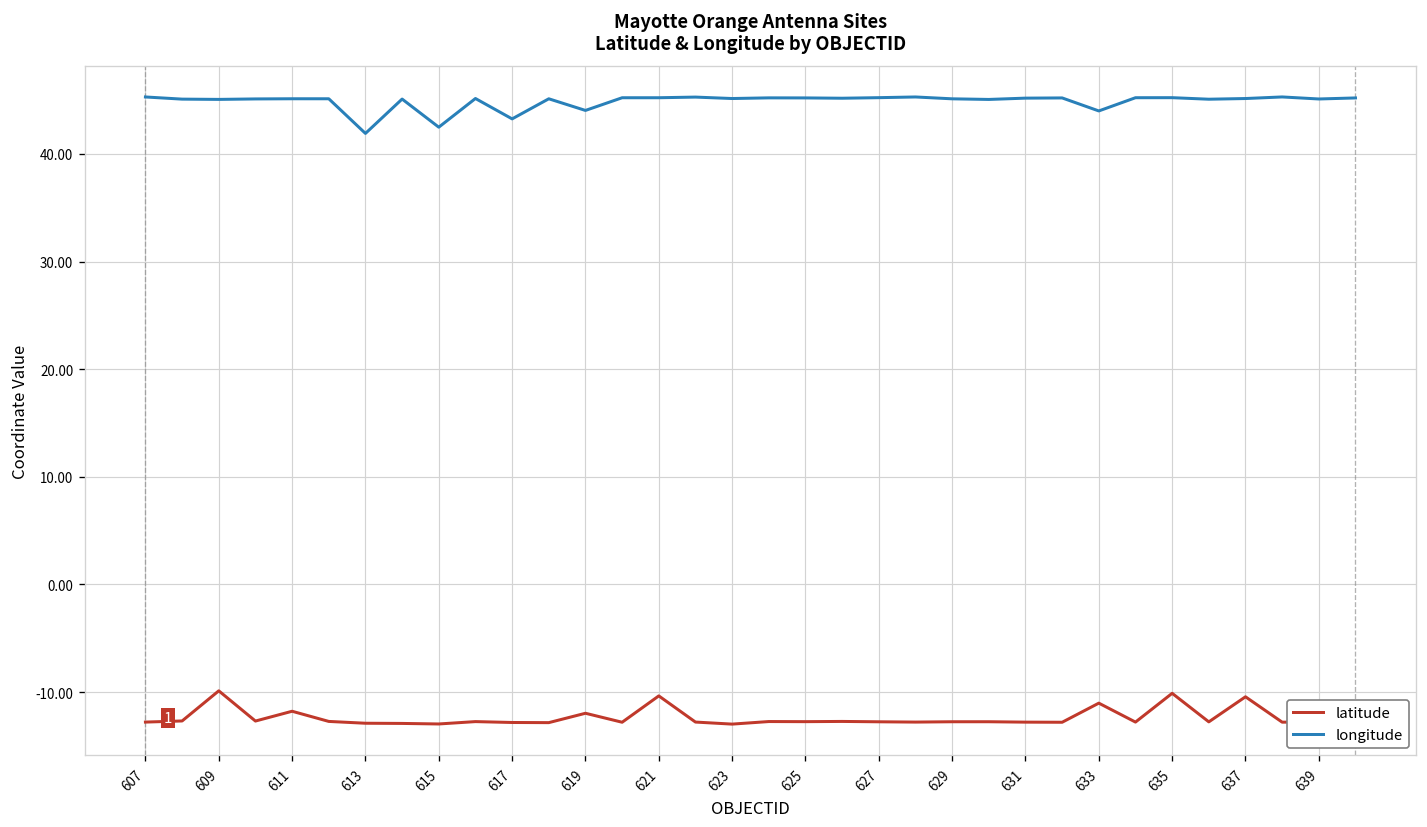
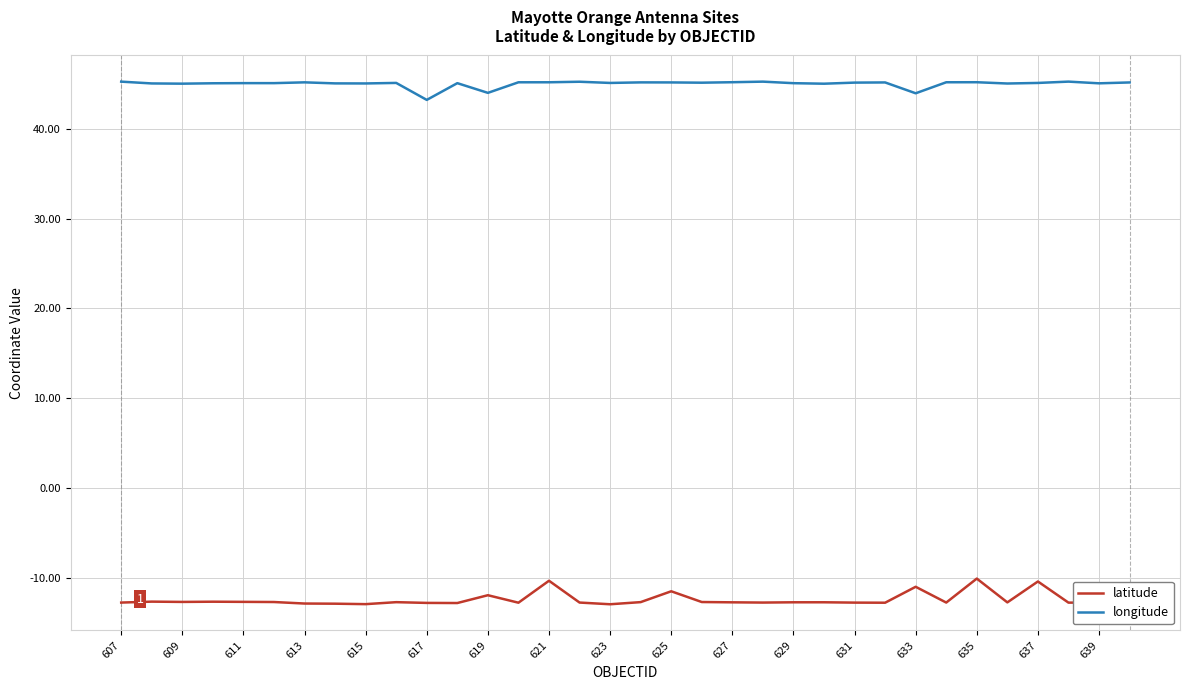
  {
    "latitude": {
      "607": -13,
-     "609": -10,
-     "611": -12,
+     "609": -13,
+     "611": -13,
      "613": -13,
      "615": -13,
      "617": -13,
      "619": -12,
      "621": -10,
      "623": -13,
-     "625": -13,
+     "625": -12,
      "627": -13,
      "629": -13,
      "631": -13,
      "633": -11,
      "635": -10,
      "637": -10
    },
    "longitude": {
      "607": 45,
      "609": 45,
      "611": 45,
-     "613": 42,
-     "615": 42,
+     "613": 45,
+     "615": 45,
      "617": 43,
      "619": 44,
      "621": 45,
      "623": 45,
      "625": 45,
      "627": 45,
      "629": 45,
      "631": 45,
      "633": 44,
      "635": 45,
      "637": 45,
      "639": 45
    }
  }
